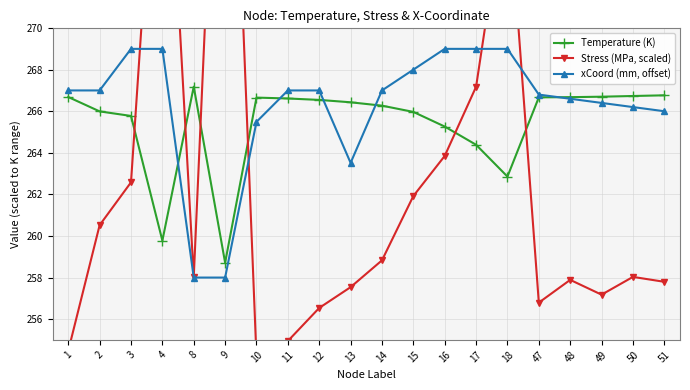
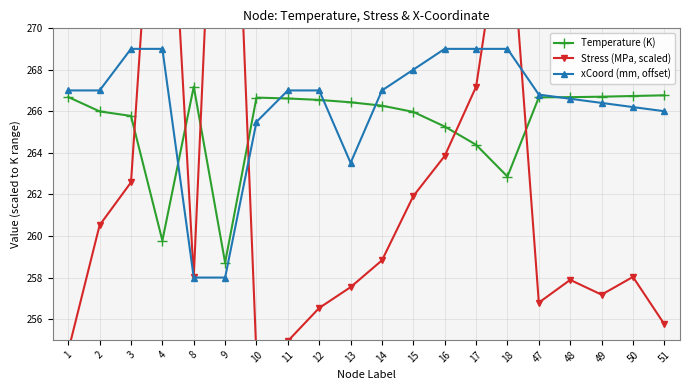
  {
    "Temperature (K)": {
      "1": 266.7,
      "2": 266.0,
      "3": 265.8,
      "4": 259.8,
      "8": 267.2,
      "9": 258.7,
      "10": 266.7,
      "11": 266.6,
      "12": 266.6,
      "13": 266.4,
      "14": 266.3,
      "15": 266.0,
      "16": 265.3,
      "17": 264.4,
      "18": 262.9,
      "47": 266.7,
      "49": 266.7,
      "50": 266.7,
      "51": 266.8
    },
    "Stress (MPa, scaled)": {
      "2": 260.5,
      "3": 262.6,
      "11": 254.9,
      "12": 256.5,
      "13": 257.5,
      "14": 258.8,
      "15": 261.9,
      "16": 263.9,
      "17": 267.2,
      "47": 256.8,
      "48": 257.9,
      "49": 257.2,
      "50": 258.0,
-     "51": 257.8
+     "51": 255.8
    },
    "xCoord (mm, offset)": {
      "1": 267.0,
      "2": 267.0,
      "3": 269.0,
      "4": 269.0,
      "9": 258.0,
      "10": 265.5,
      "11": 267.0,
      "12": 267.0,
      "13": 263.5,
      "14": 267.0,
      "15": 268.0,
      "16": 269.0,
      "17": 269.0,
      "18": 269.0,
      "47": 266.8,
      "49": 266.4,
      "50": 266.2,
      "51": 266.0
    }
  }
